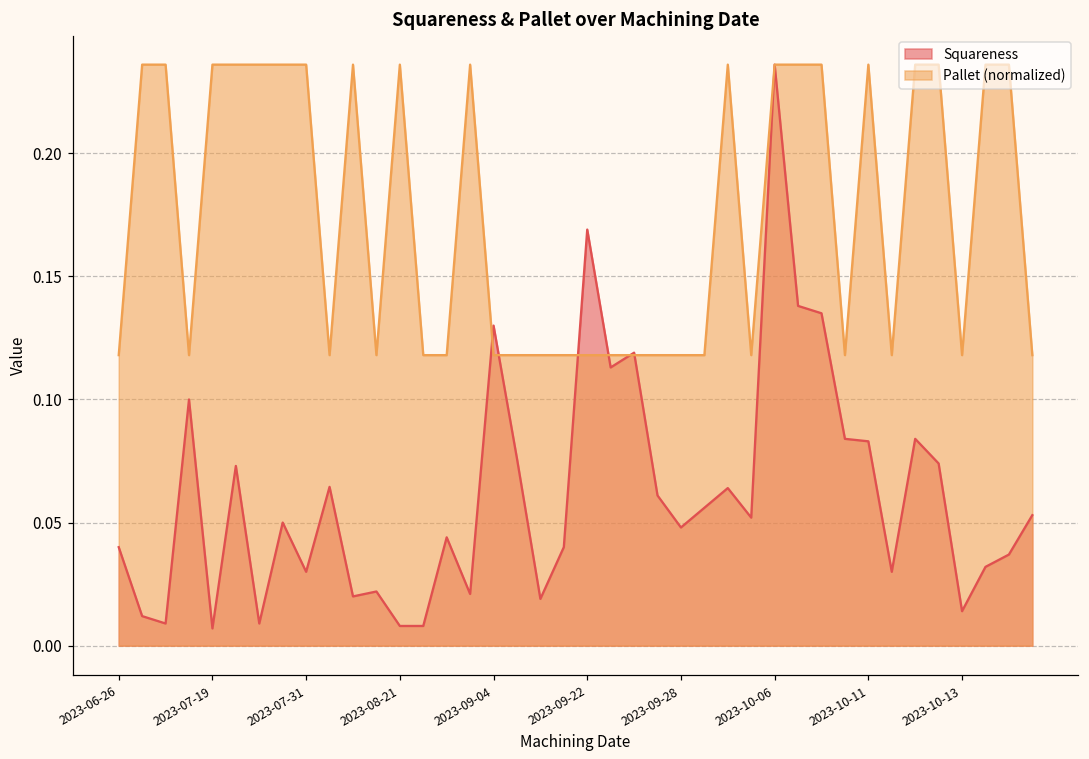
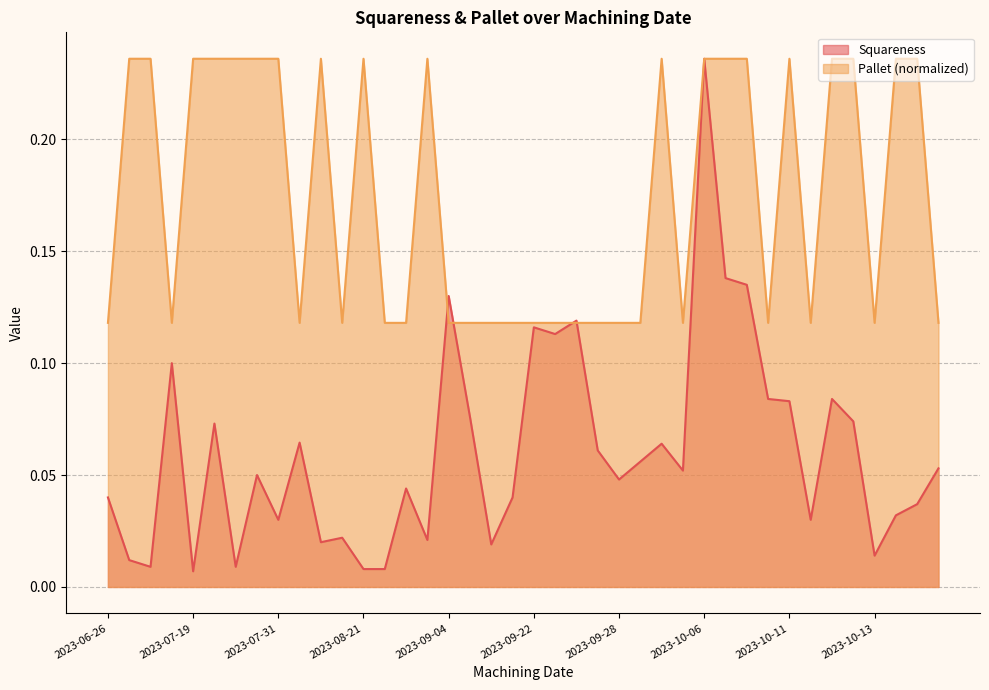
  {
    "Squareness": {
      "2023-06-26": 0.040,
      "2023-07-19": 0.007,
      "2023-07-31": 0.030,
      "2023-08-21": 0.008,
      "2023-09-04": 0.130,
-     "2023-09-22": 0.169,
+     "2023-09-22": 0.116,
      "2023-09-28": 0.048,
      "2023-10-13": 0.014
    },
    "Pallet (normalized)": {
      "2023-06-26": 0.118,
      "2023-07-19": 0.236,
      "2023-07-31": 0.236,
      "2023-08-21": 0.236,
      "2023-09-04": 0.118,
      "2023-09-22": 0.118,
      "2023-09-28": 0.118,
      "2023-10-13": 0.118
    }
  }
